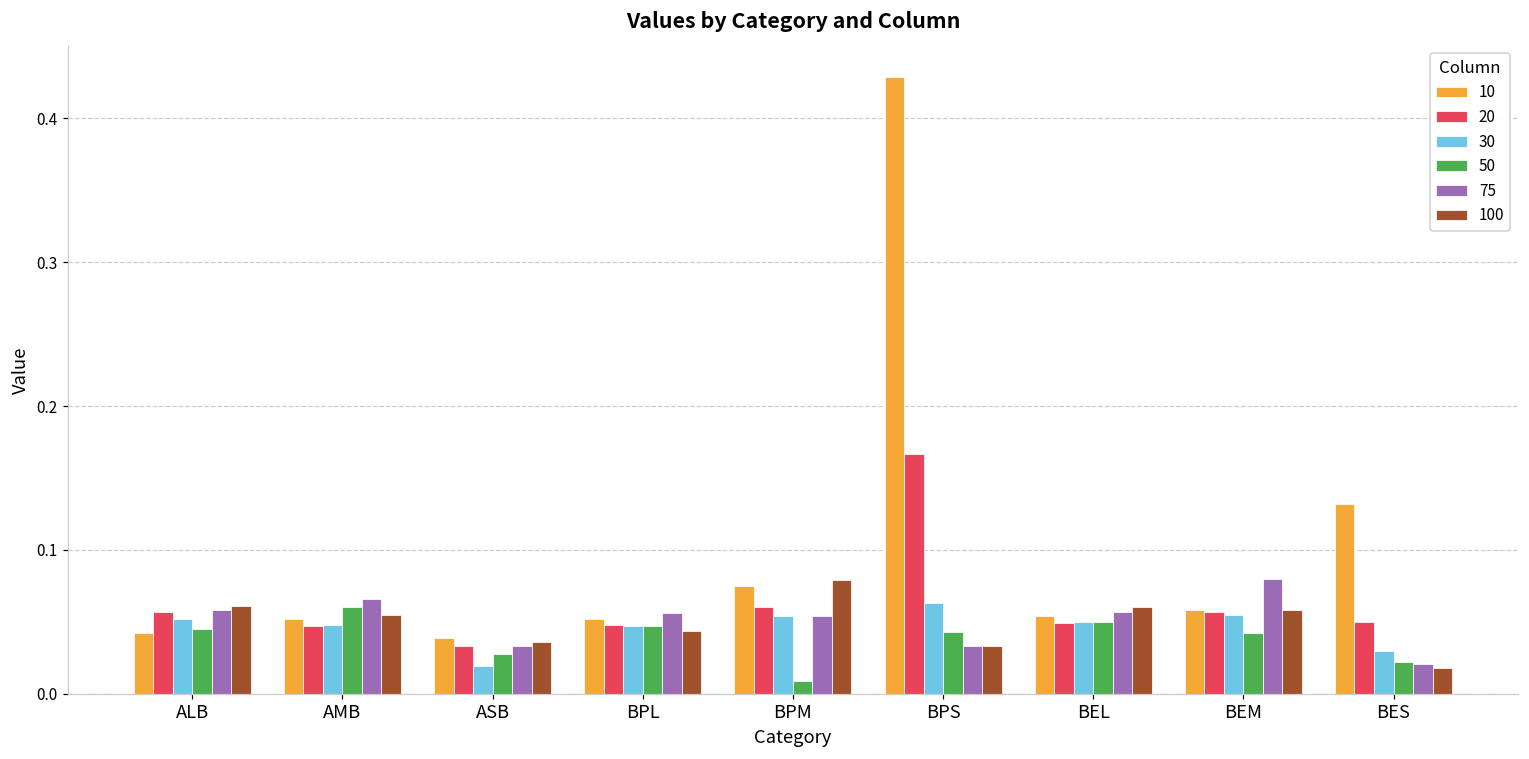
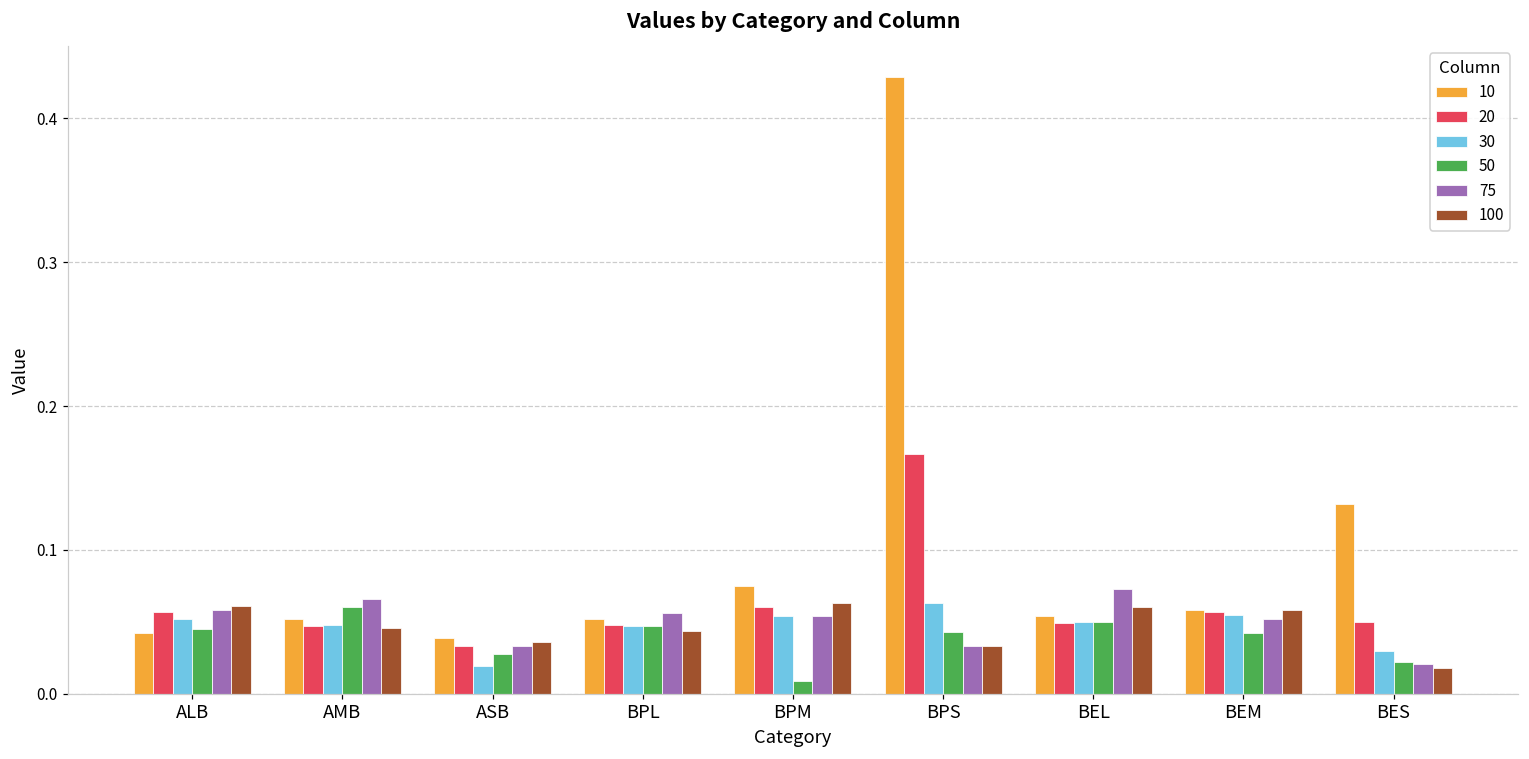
  {
    "10": {
      "ALB": 0.042,
      "AMB": 0.052,
      "ASB": 0.039,
      "BPL": 0.052,
      "BPM": 0.075,
      "BPS": 0.429,
      "BEL": 0.054,
      "BEM": 0.058,
      "BES": 0.132
    },
    "20": {
      "ALB": 0.057,
      "AMB": 0.047,
      "ASB": 0.033,
      "BPL": 0.048,
      "BPM": 0.060,
      "BPS": 0.167,
      "BEL": 0.049,
      "BEM": 0.057,
      "BES": 0.050
    },
    "30": {
      "ALB": 0.052,
      "AMB": 0.048,
      "ASB": 0.019,
      "BPL": 0.047,
      "BPM": 0.054,
      "BPS": 0.063,
      "BEL": 0.050,
      "BEM": 0.055,
      "BES": 0.030
    },
    "50": {
      "ALB": 0.045,
      "AMB": 0.060,
      "ASB": 0.028,
      "BPL": 0.047,
      "BPM": 0.009,
      "BPS": 0.043,
      "BEL": 0.050,
      "BEM": 0.042,
      "BES": 0.022
    },
    "75": {
      "ALB": 0.058,
      "AMB": 0.066,
      "ASB": 0.033,
      "BPL": 0.056,
      "BPM": 0.054,
      "BPS": 0.033,
-     "BEL": 0.057,
-     "BEM": 0.080,
+     "BEL": 0.073,
+     "BEM": 0.052,
      "BES": 0.021
    },
    "100": {
      "ALB": 0.061,
-     "AMB": 0.055,
+     "AMB": 0.046,
      "ASB": 0.036,
      "BPL": 0.044,
-     "BPM": 0.079,
+     "BPM": 0.063,
      "BPS": 0.033,
      "BEL": 0.060,
      "BEM": 0.058,
      "BES": 0.018
    }
  }
